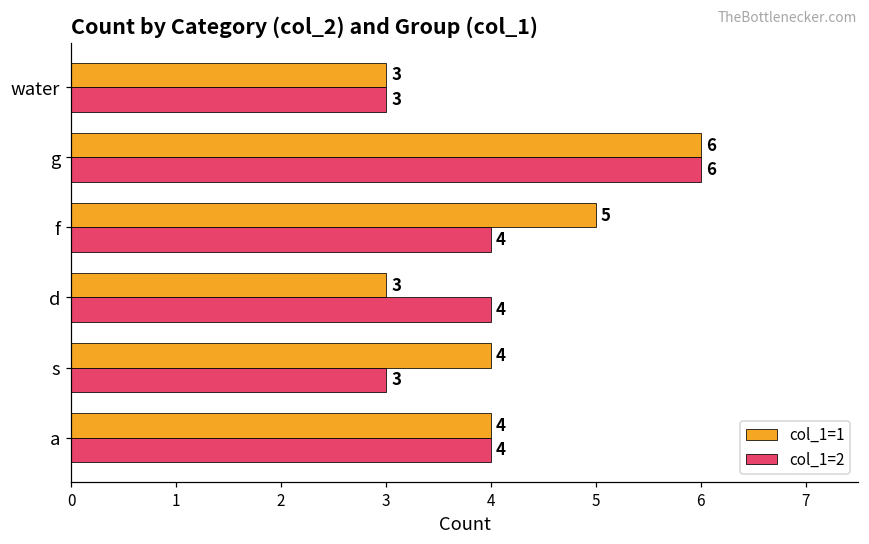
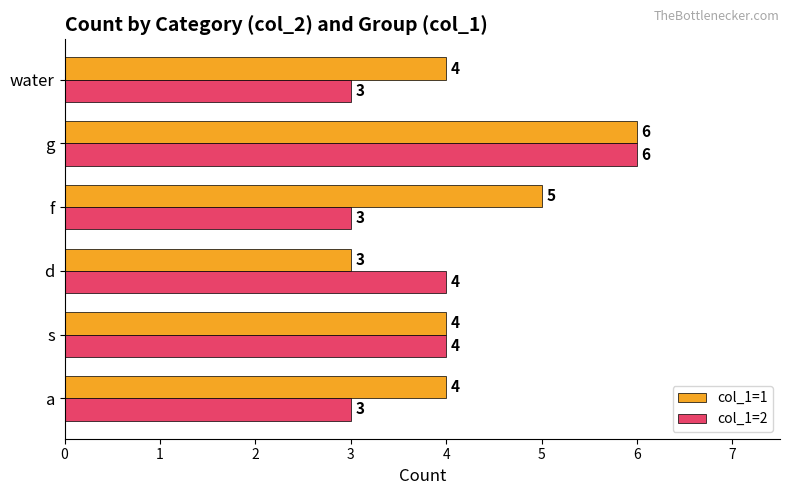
  {
    "col_1=1": {
-     "water": 3,
+     "water": 4,
      "g": 6,
      "f": 5,
      "d": 3,
      "s": 4,
      "a": 4
    },
    "col_1=2": {
      "water": 3,
      "g": 6,
-     "f": 4,
+     "f": 3,
      "d": 4,
-     "s": 3,
-     "a": 4
+     "s": 4,
+     "a": 3
    }
  }
